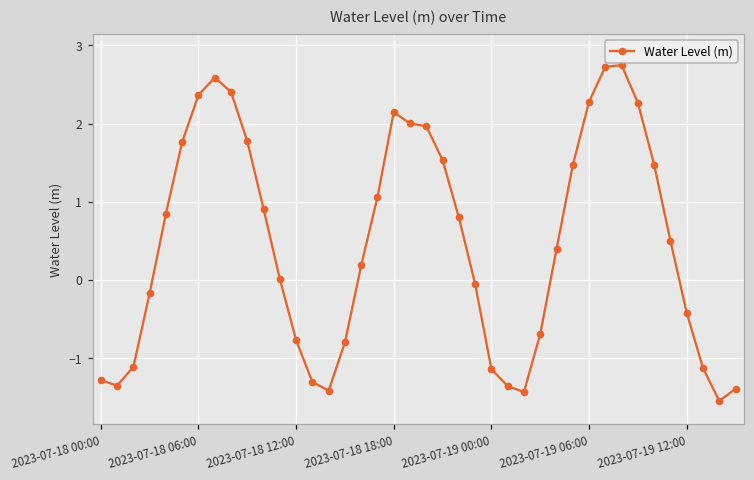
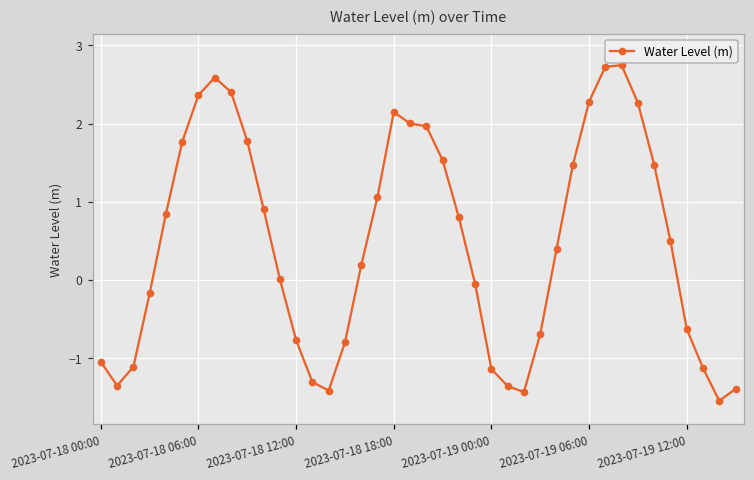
  {
-   "2023-07-18 00:00": -1.3,
+   "2023-07-18 00:00": -1.0,
    "2023-07-18 06:00": 2.4,
    "2023-07-18 12:00": -0.8,
    "2023-07-18 18:00": 2.1,
    "2023-07-19 00:00": -1.1,
    "2023-07-19 06:00": 2.3,
-   "2023-07-19 12:00": -0.4
+   "2023-07-19 12:00": -0.6
  }
